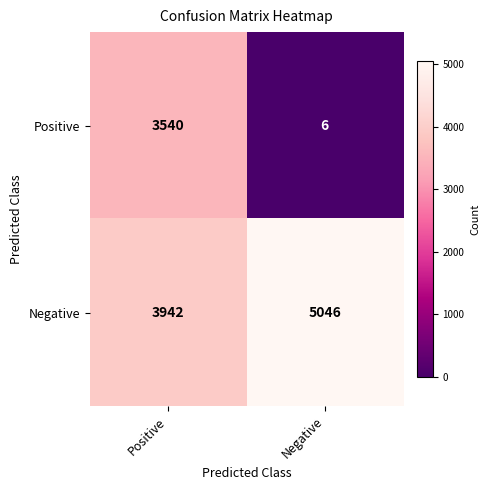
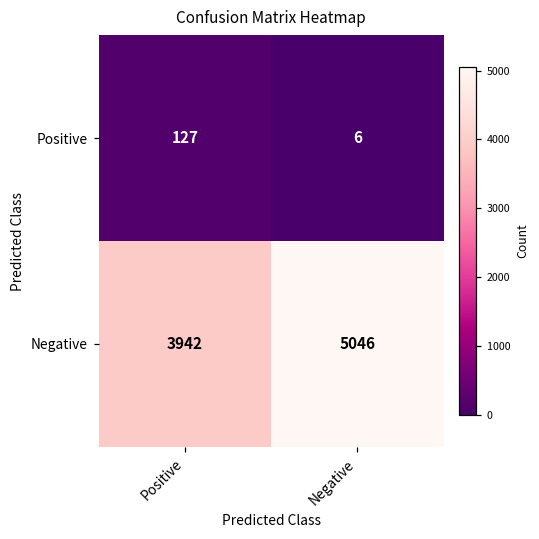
  {
    "Positive": {
-     "Positive": 3540,
+     "Positive": 127,
      "Negative": 6
    },
    "Negative": {
      "Positive": 3942,
      "Negative": 5046
    }
  }
